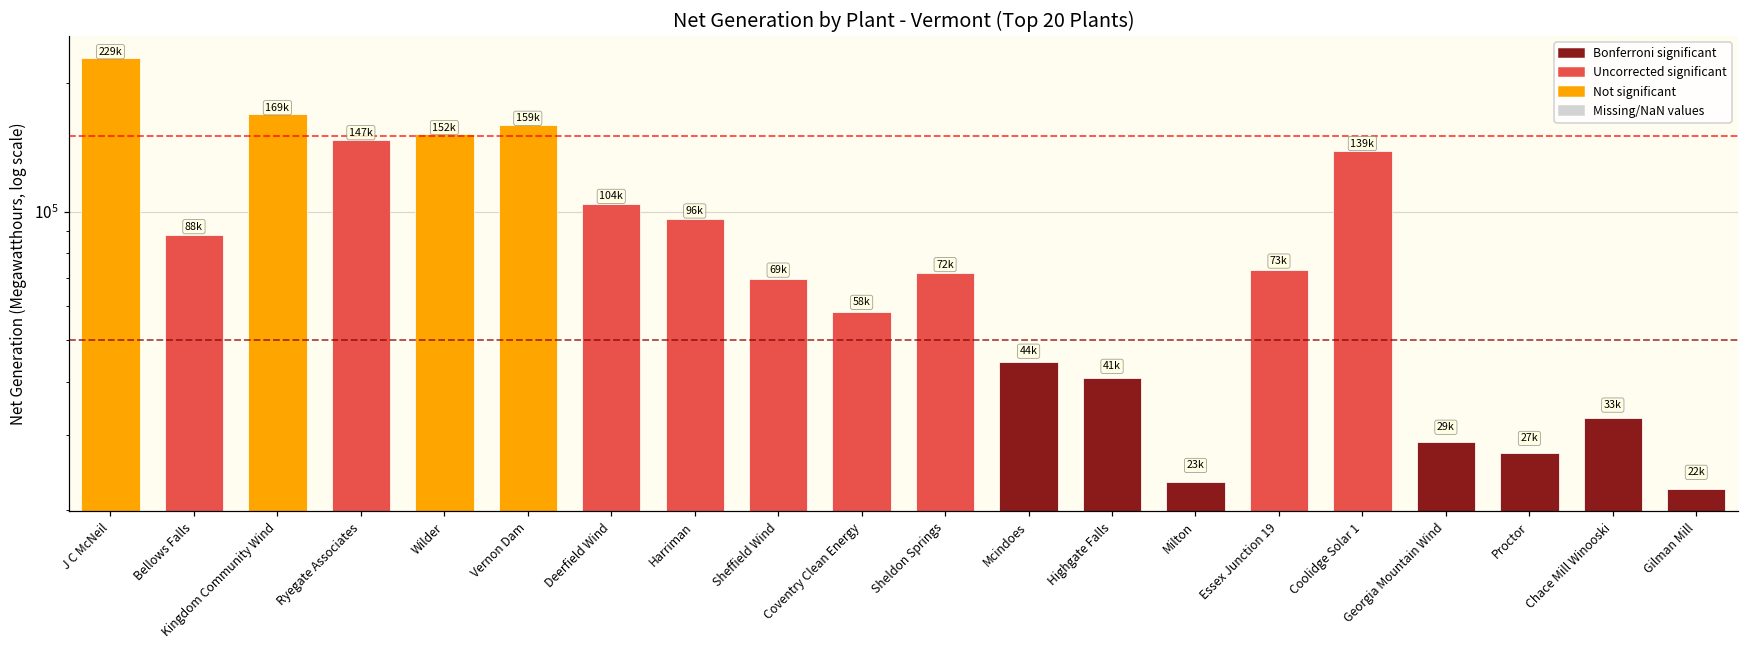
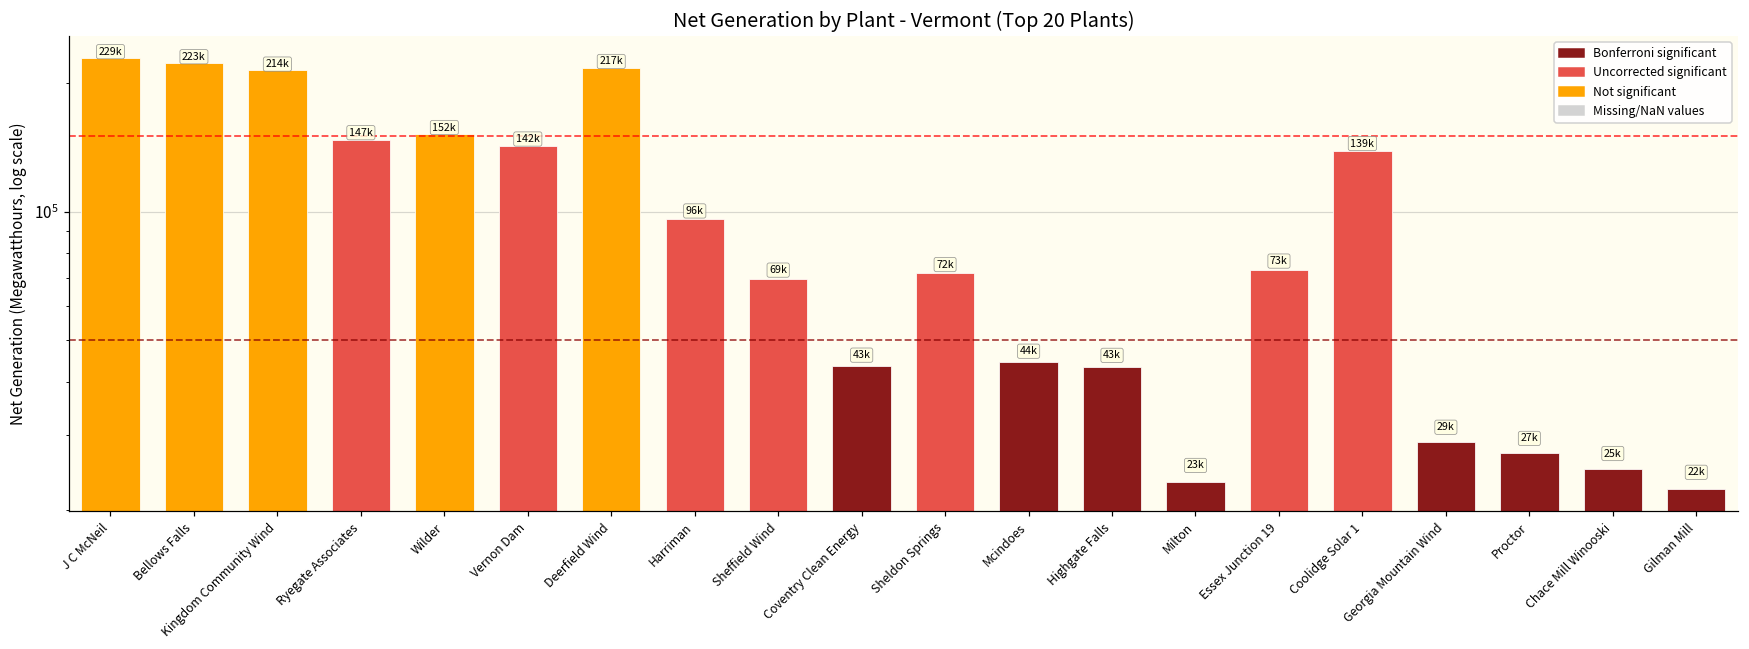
  {
-   "Bellows Falls": "88k",
-   "Kingdom Community Wind": "169k",
-   "Vernon Dam": "159k",
-   "Deerfield Wind": "104k",
-   "Coventry Clean Energy": "58k",
-   "Highgate Falls": "41k",
-   "Chace Mill Winooski": "33k"
+   "Bellows Falls": "223k",
+   "Kingdom Community Wind": "214k",
+   "Vernon Dam": "142k",
+   "Deerfield Wind": "217k",
+   "Coventry Clean Energy": "43k",
+   "Highgate Falls": "43k",
+   "Chace Mill Winooski": "25k"
  }
